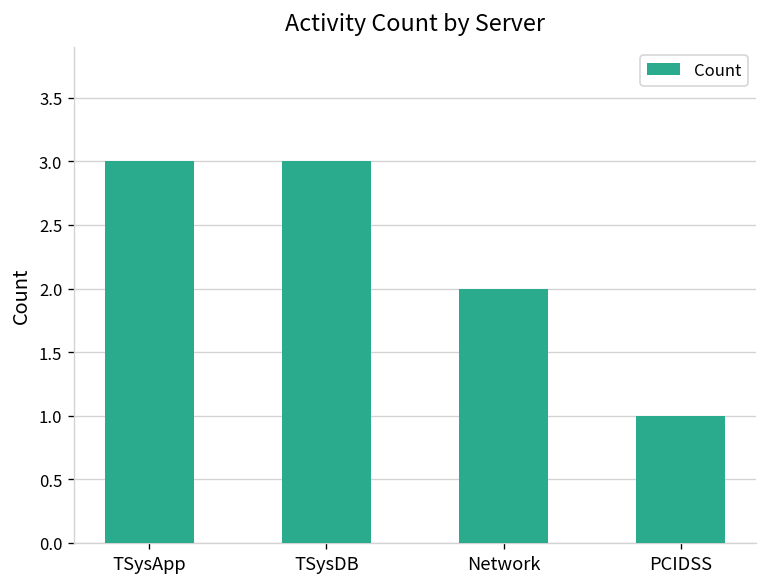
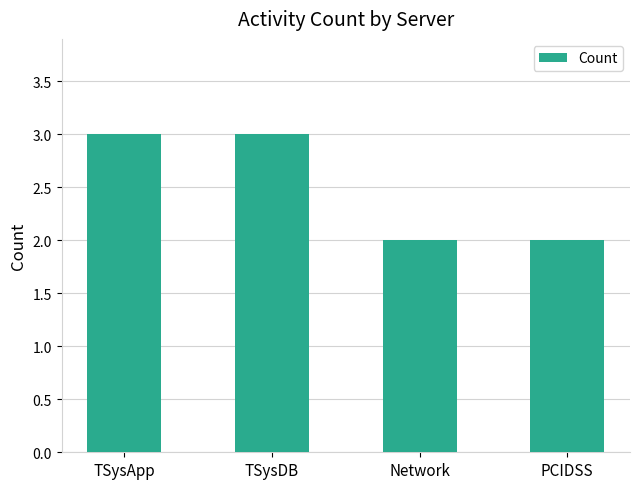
  {
    "TSysApp": 3,
    "TSysDB": 3,
    "Network": 2,
-   "PCIDSS": 1
+   "PCIDSS": 2
  }
